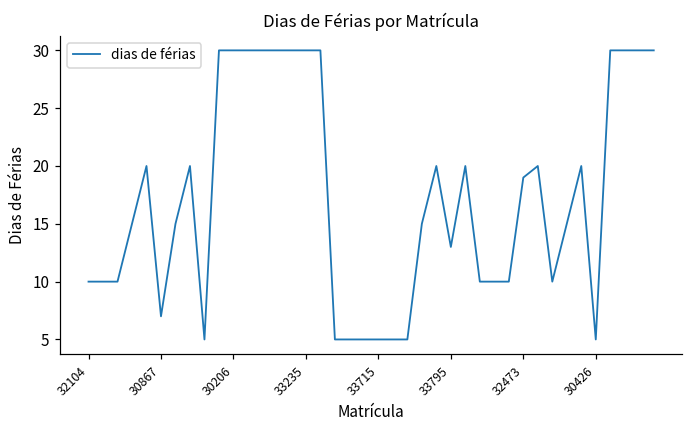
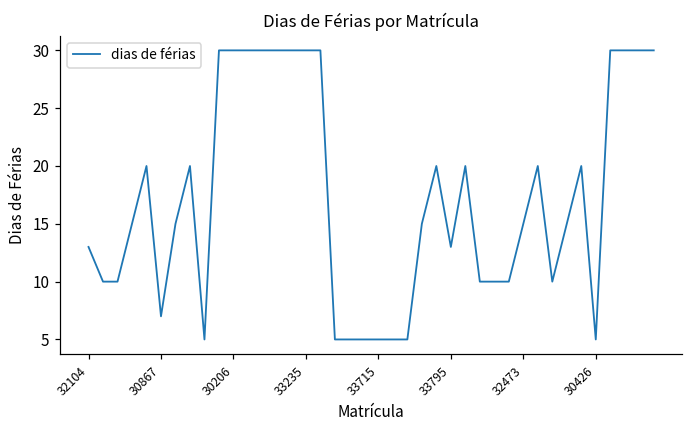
  {
-   "32104": 10,
+   "32104": 13,
    "30867": 7,
    "30206": 30,
    "33235": 30,
    "33715": 5,
    "33795": 13,
-   "32473": 19,
+   "32473": 15,
    "30426": 5
  }
